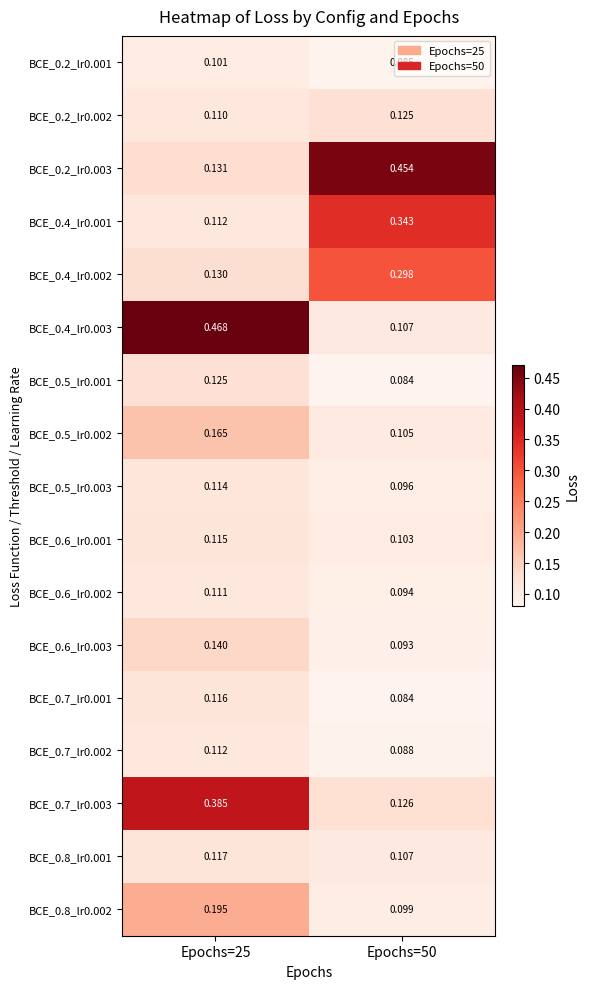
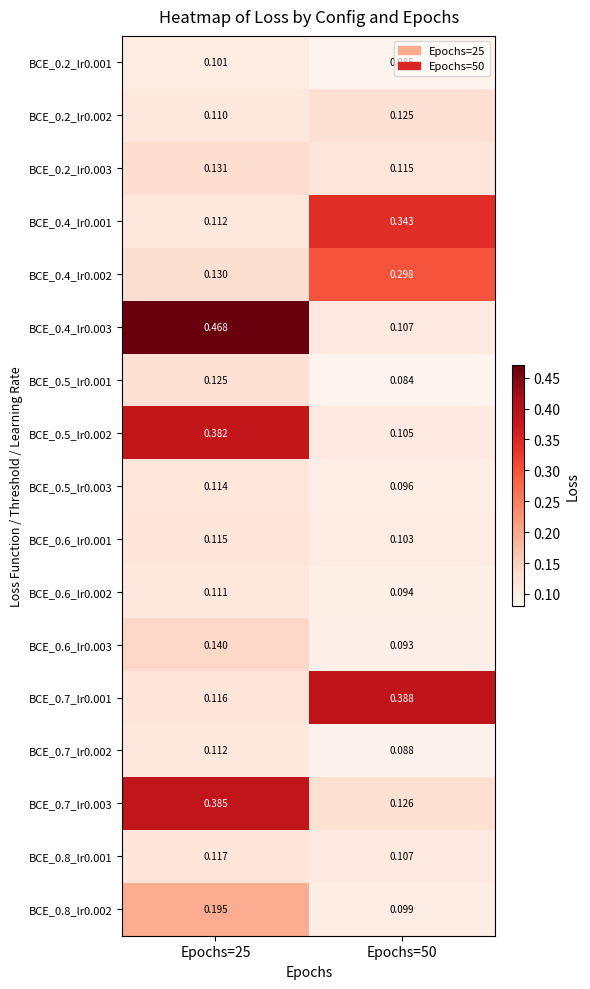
  {
    "BCE_0.2_lr0.001": {
      "Epochs=25": 0.101
    },
    "BCE_0.2_lr0.002": {
      "Epochs=25": 0.110,
      "Epochs=50": 0.125
    },
    "BCE_0.2_lr0.003": {
      "Epochs=25": 0.131,
-     "Epochs=50": 0.454
+     "Epochs=50": 0.115
    },
    "BCE_0.4_lr0.001": {
      "Epochs=25": 0.112,
      "Epochs=50": 0.343
    },
    "BCE_0.4_lr0.002": {
      "Epochs=25": 0.130,
      "Epochs=50": 0.298
    },
    "BCE_0.4_lr0.003": {
      "Epochs=25": 0.468,
      "Epochs=50": 0.107
    },
    "BCE_0.5_lr0.001": {
      "Epochs=25": 0.125,
      "Epochs=50": 0.084
    },
    "BCE_0.5_lr0.002": {
-     "Epochs=25": 0.165,
+     "Epochs=25": 0.382,
      "Epochs=50": 0.105
    },
    "BCE_0.5_lr0.003": {
      "Epochs=25": 0.114,
      "Epochs=50": 0.096
    },
    "BCE_0.6_lr0.001": {
      "Epochs=25": 0.115,
      "Epochs=50": 0.103
    },
    "BCE_0.6_lr0.002": {
      "Epochs=25": 0.111,
      "Epochs=50": 0.094
    },
    "BCE_0.6_lr0.003": {
      "Epochs=25": 0.140,
      "Epochs=50": 0.093
    },
    "BCE_0.7_lr0.001": {
      "Epochs=25": 0.116,
-     "Epochs=50": 0.084
+     "Epochs=50": 0.388
    },
    "BCE_0.7_lr0.002": {
      "Epochs=25": 0.112,
      "Epochs=50": 0.088
    },
    "BCE_0.7_lr0.003": {
      "Epochs=25": 0.385,
      "Epochs=50": 0.126
    },
    "BCE_0.8_lr0.001": {
      "Epochs=25": 0.117,
      "Epochs=50": 0.107
    },
    "BCE_0.8_lr0.002": {
      "Epochs=25": 0.195,
      "Epochs=50": 0.099
    }
  }
